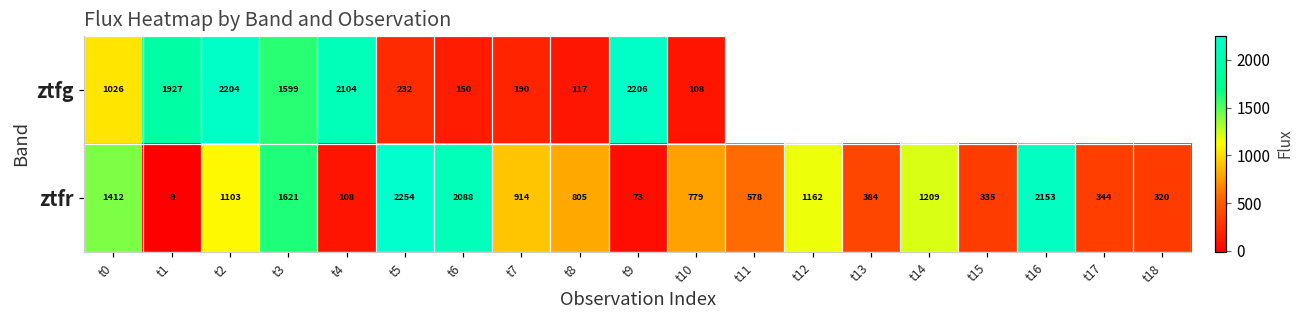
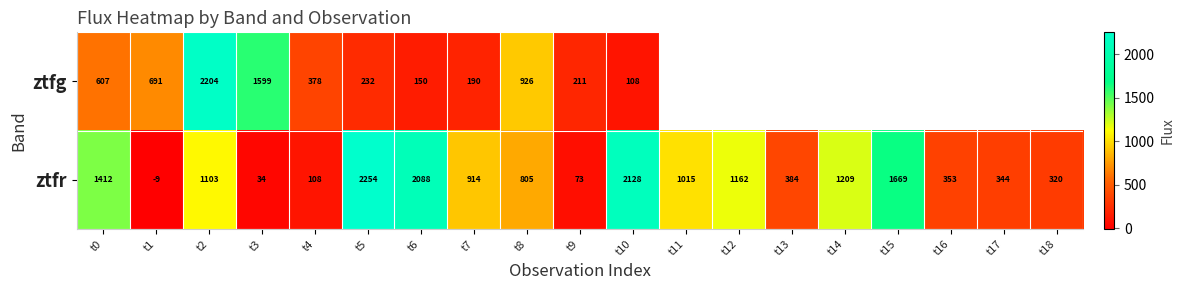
  {
    "ztfg": {
-     "t0": 1026,
-     "t1": 1927,
+     "t0": 607,
+     "t1": 691,
      "t2": 2204,
      "t3": 1599,
-     "t4": 2104,
+     "t4": 378,
      "t5": 232,
      "t6": 150,
      "t7": 190,
-     "t8": 117,
-     "t9": 2206,
+     "t8": 926,
+     "t9": 211,
      "t10": 108
    },
    "ztfr": {
      "t0": 1412,
      "t1": -9,
      "t2": 1103,
-     "t3": 1621,
+     "t3": 34,
      "t4": 108,
      "t5": 2254,
      "t6": 2088,
      "t7": 914,
      "t8": 805,
      "t9": 73,
-     "t10": 779,
-     "t11": 578,
+     "t10": 2128,
+     "t11": 1015,
      "t12": 1162,
      "t13": 384,
      "t14": 1209,
-     "t15": 335,
-     "t16": 2153,
+     "t15": 1669,
+     "t16": 353,
      "t17": 344,
      "t18": 320
    }
  }
